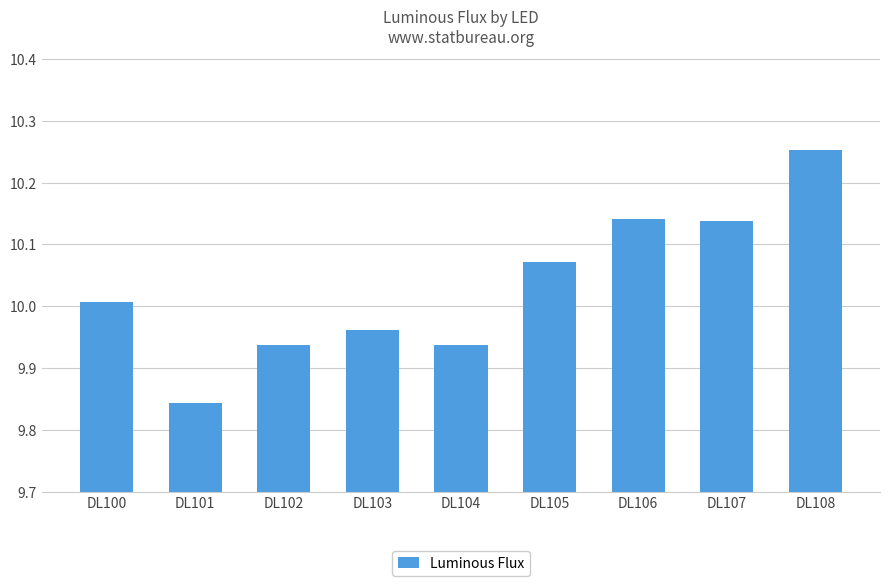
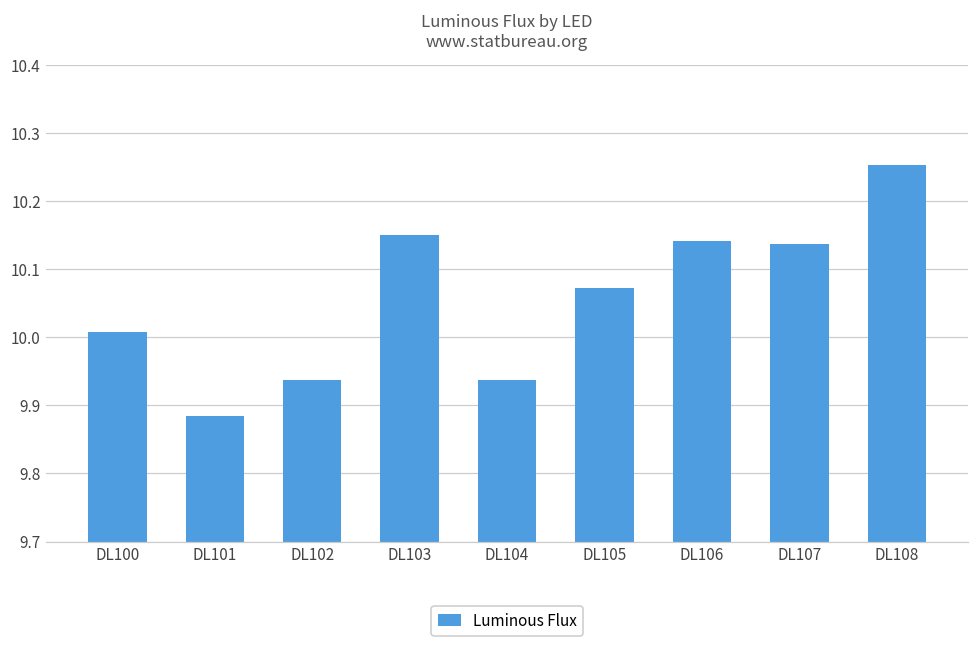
  {
    "DL100": 10.01,
-   "DL101": 9.84,
+   "DL101": 9.88,
    "DL102": 9.94,
-   "DL103": 9.96,
+   "DL103": 10.15,
    "DL104": 9.94,
    "DL105": 10.07,
    "DL106": 10.14,
    "DL107": 10.14,
    "DL108": 10.25
  }
